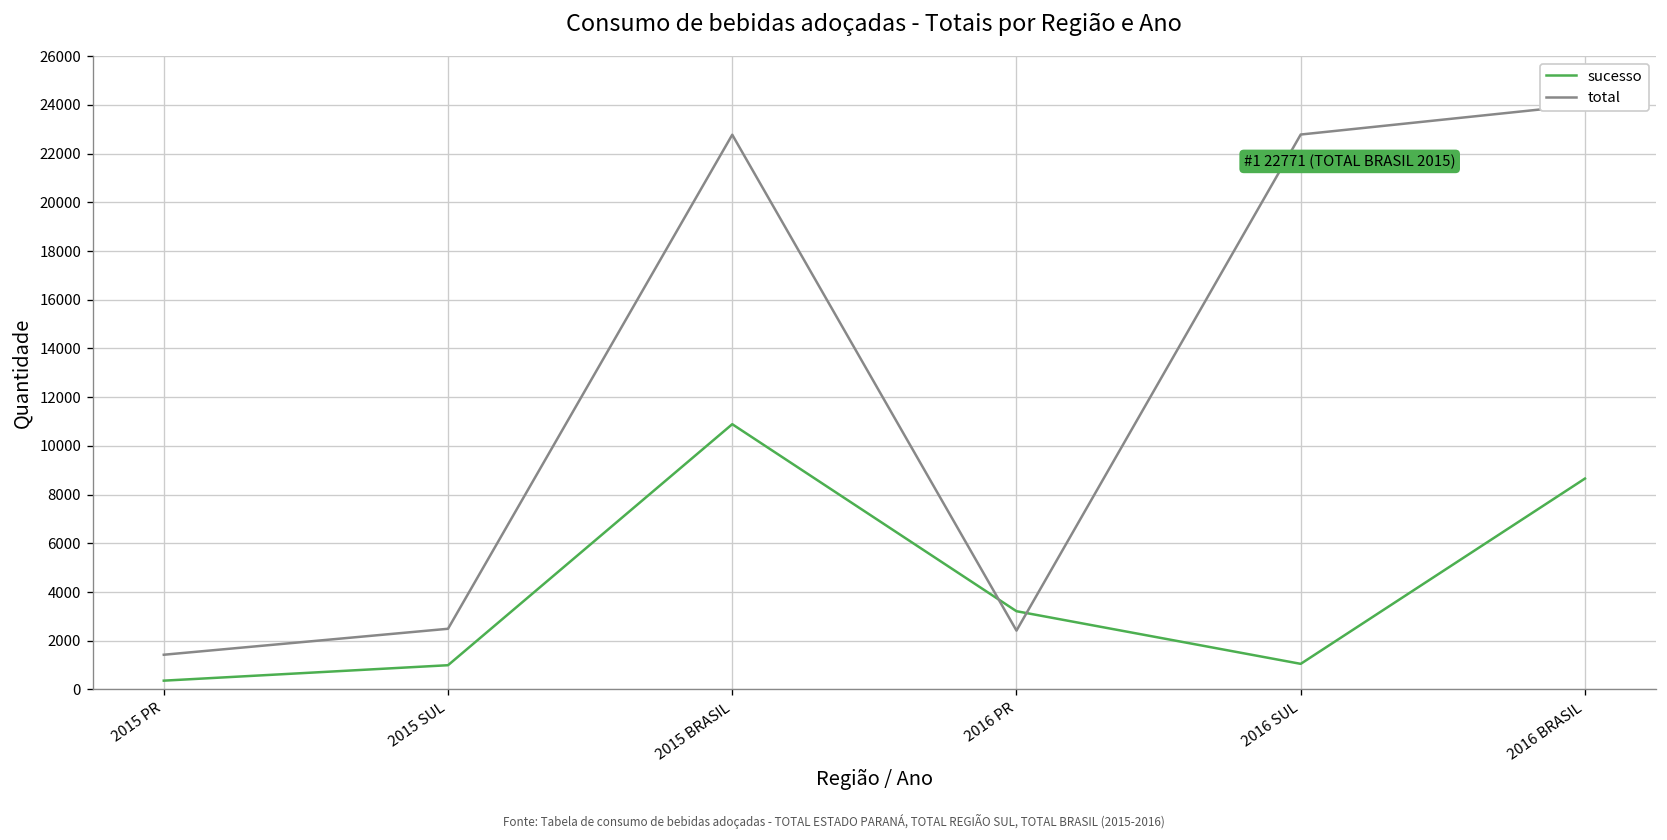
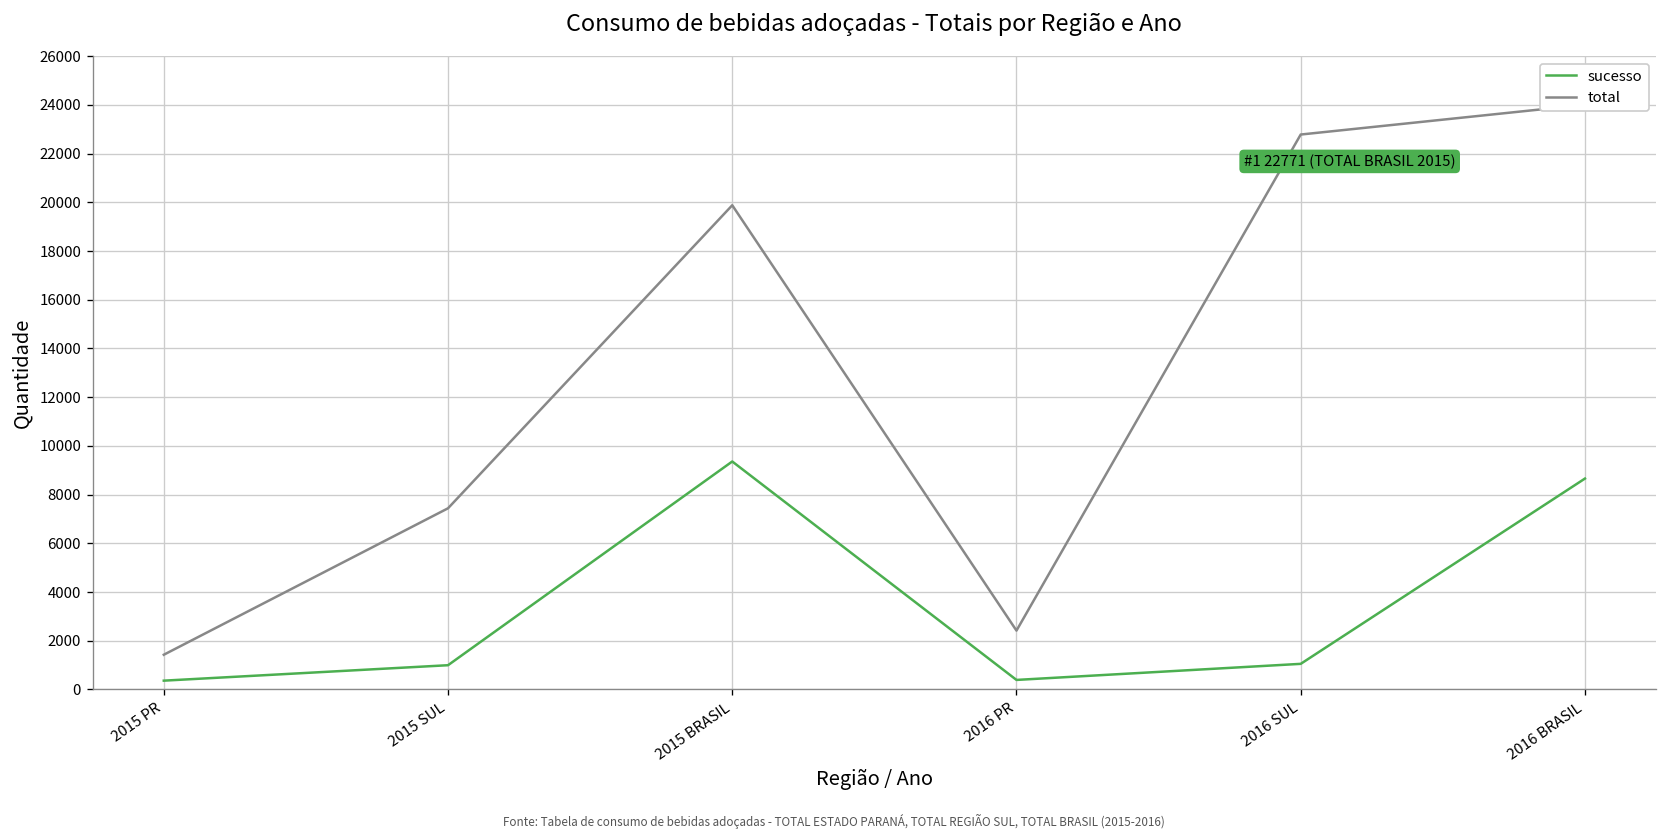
  {
    "sucesso": {
      "2015 PR": 400,
      "2015 SUL": 1000,
-     "2015 BRASIL": 10900,
-     "2016 PR": 3200,
+     "2015 BRASIL": 9400,
+     "2016 PR": 400,
      "2016 SUL": 1100,
      "2016 BRASIL": 8700
    },
    "total": {
      "2015 PR": 1400,
-     "2015 SUL": 2500,
-     "2015 BRASIL": 22800,
+     "2015 SUL": 7400,
+     "2015 BRASIL": 19900,
      "2016 PR": 2400
    }
  }
